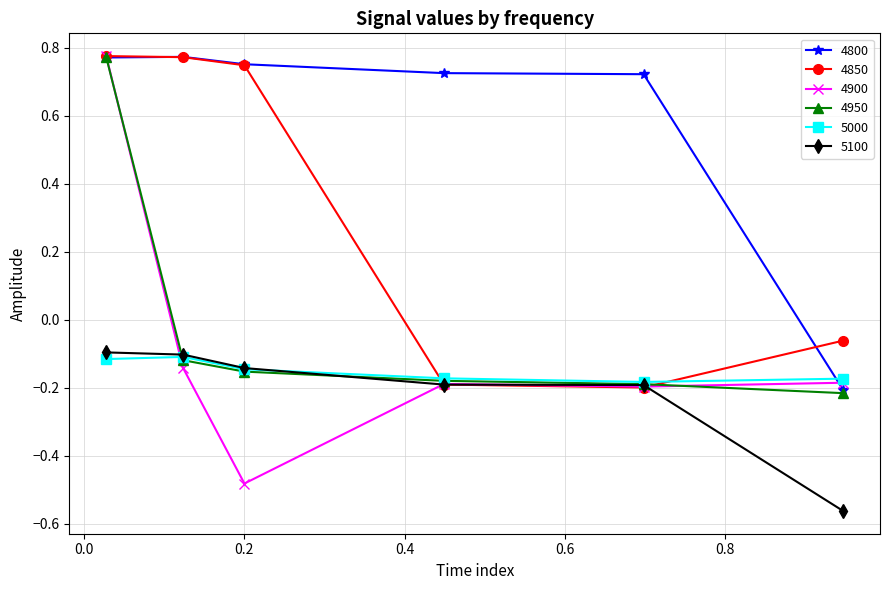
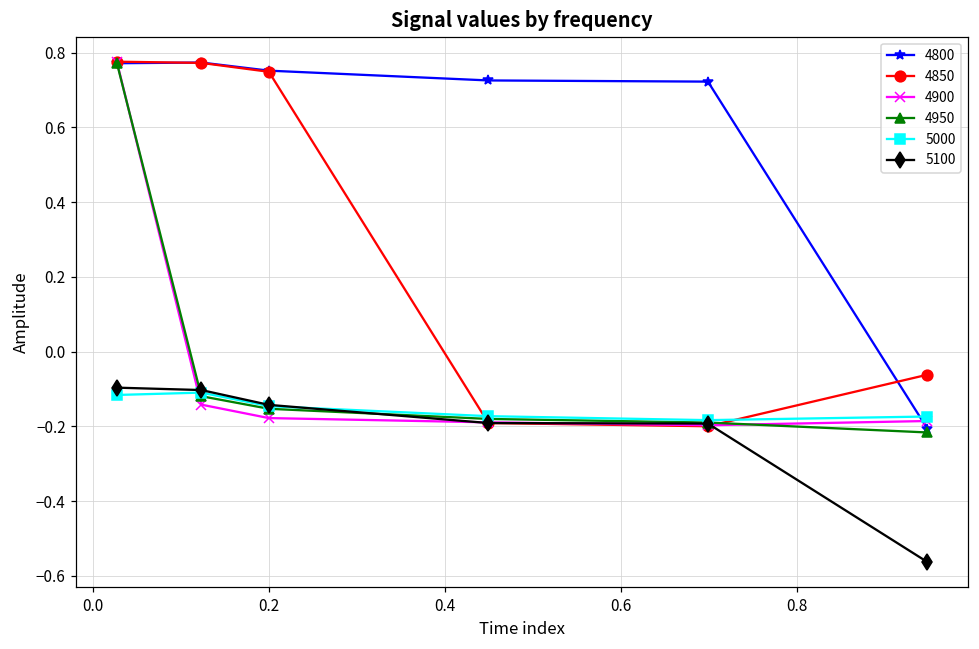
  {
    "4900": {
-     "0.2": -0.48
+     "0.2": -0.18
    }
  }
